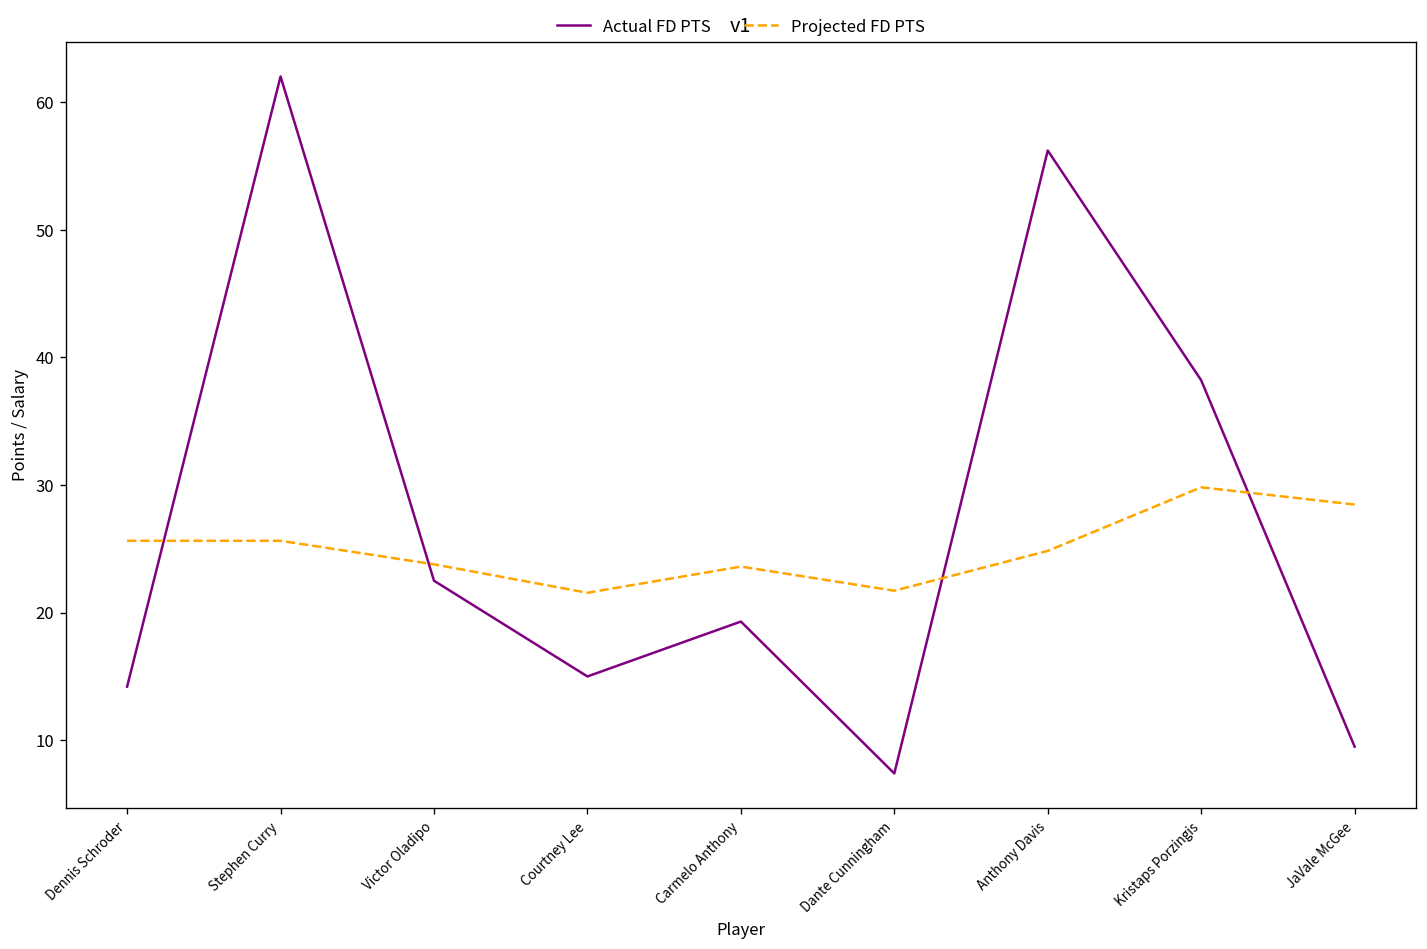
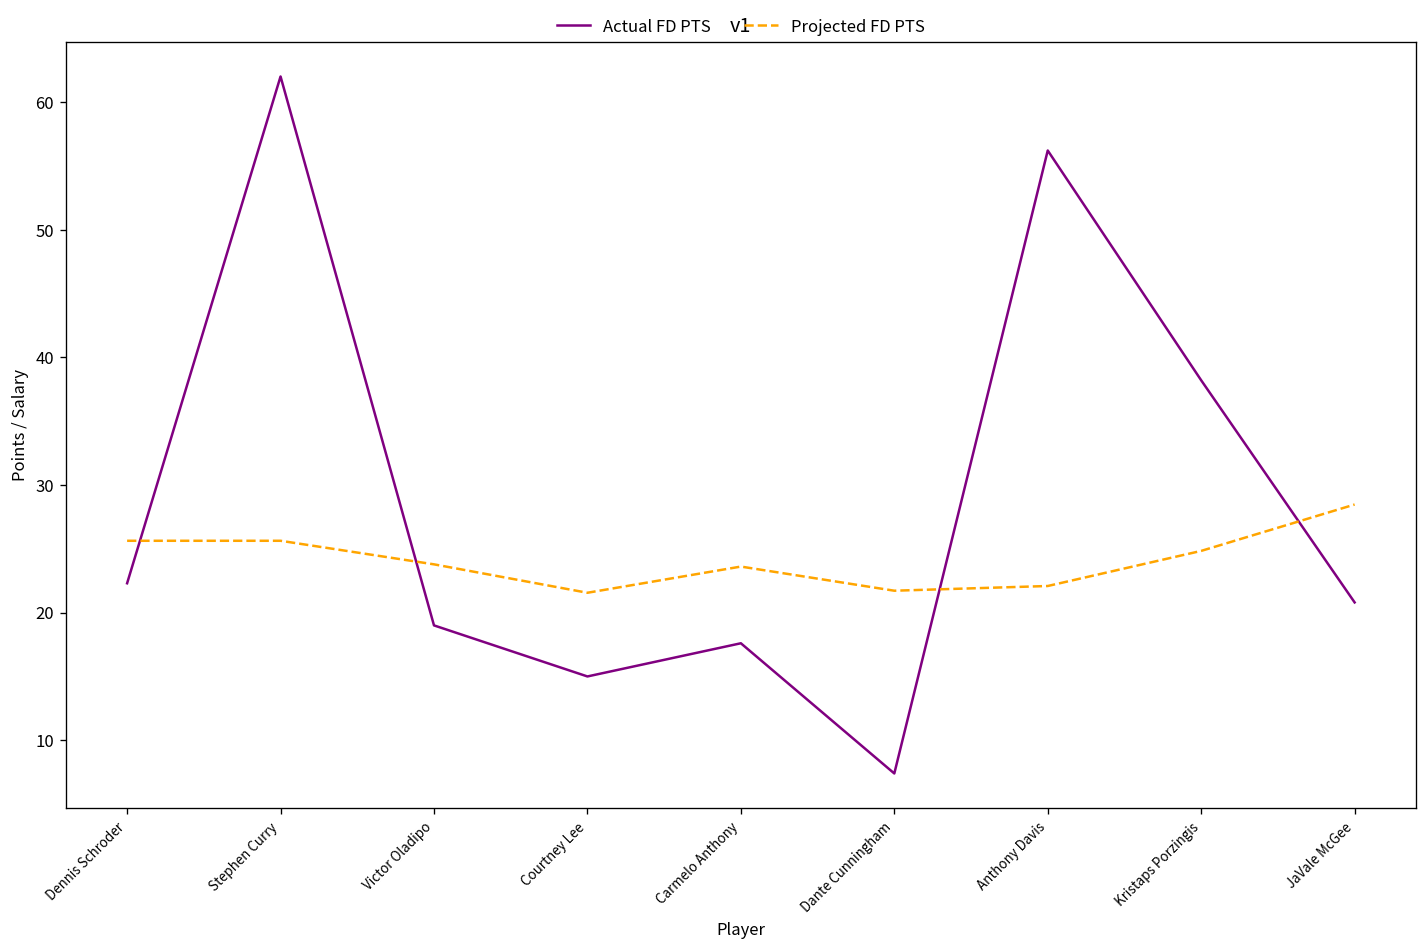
  {
    "Actual FD PTS": {
-     "Dennis Schroder": 14.2,
+     "Dennis Schroder": 22.3,
      "Stephen Curry": 62.0,
-     "Victor Oladipo": 22.5,
+     "Victor Oladipo": 19.0,
      "Courtney Lee": 15.0,
-     "Carmelo Anthony": 19.3,
+     "Carmelo Anthony": 17.6,
      "Dante Cunningham": 7.4,
      "Anthony Davis": 56.2,
      "Kristaps Porzingis": 38.2,
-     "JaVale McGee": 9.5
+     "JaVale McGee": 20.8
    },
    "Projected FD PTS": {
      "Dennis Schroder": 25.6,
      "Stephen Curry": 25.6,
      "Victor Oladipo": 23.8,
      "Courtney Lee": 21.6,
      "Carmelo Anthony": 23.6,
      "Dante Cunningham": 21.7,
-     "Anthony Davis": 24.8,
-     "Kristaps Porzingis": 29.8,
+     "Anthony Davis": 22.1,
+     "Kristaps Porzingis": 24.8,
      "JaVale McGee": 28.5
    }
  }
